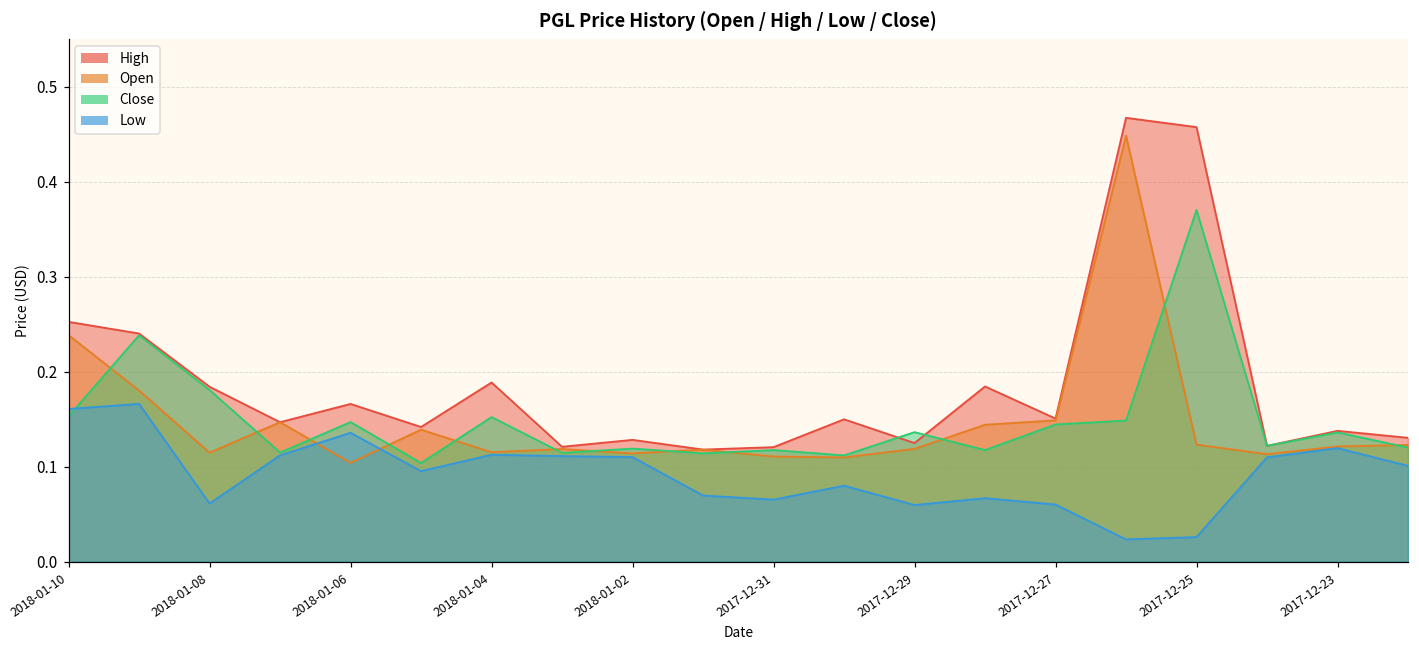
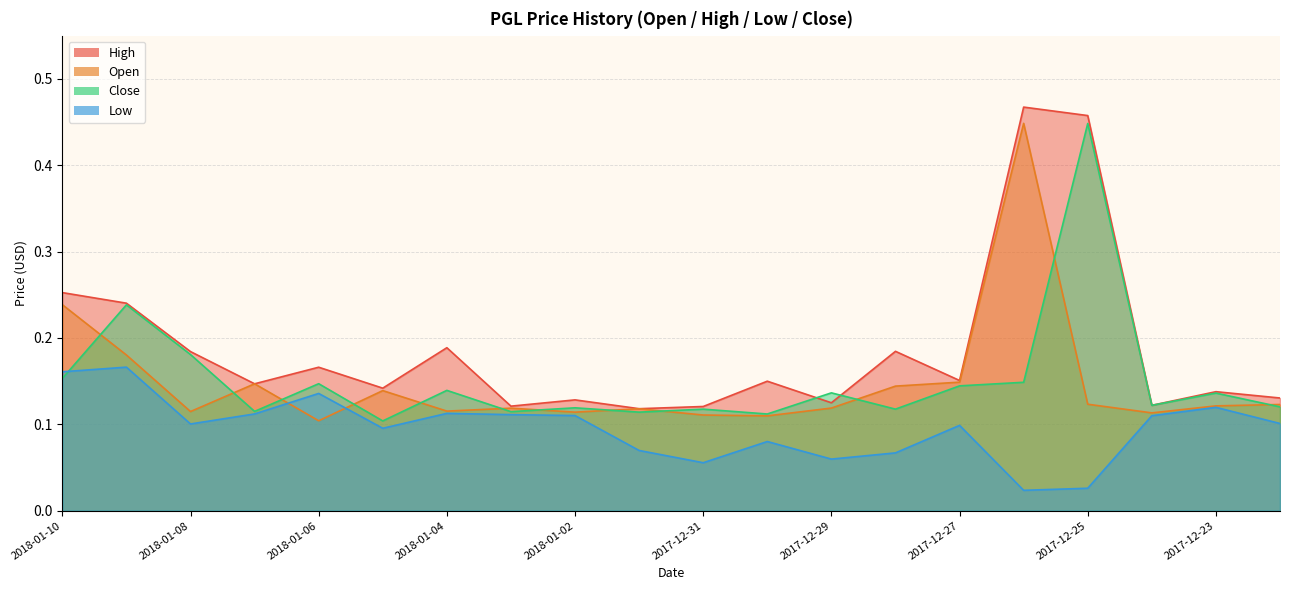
  {
    "Close": {
      "2018-01-10": 0.15,
      "2018-01-08": 0.18,
      "2018-01-06": 0.15,
-     "2018-01-04": 0.15,
+     "2018-01-04": 0.14,
      "2018-01-02": 0.12,
      "2017-12-31": 0.12,
      "2017-12-29": 0.14,
      "2017-12-27": 0.14,
-     "2017-12-25": 0.37
+     "2017-12-25": 0.45
    },
    "Low": {
      "2018-01-10": 0.16,
-     "2018-01-08": 0.06,
+     "2018-01-08": 0.10,
      "2018-01-06": 0.14,
      "2018-01-02": 0.11,
-     "2017-12-31": 0.07,
+     "2017-12-31": 0.06,
      "2017-12-29": 0.06,
-     "2017-12-27": 0.06,
+     "2017-12-27": 0.10,
      "2017-12-25": 0.03
    }
  }
